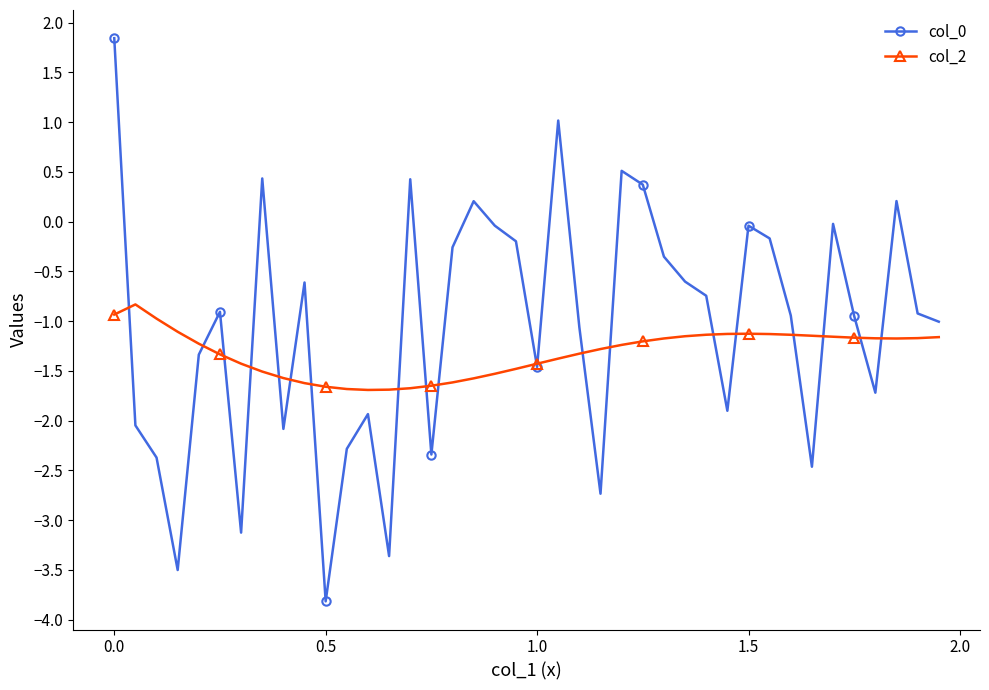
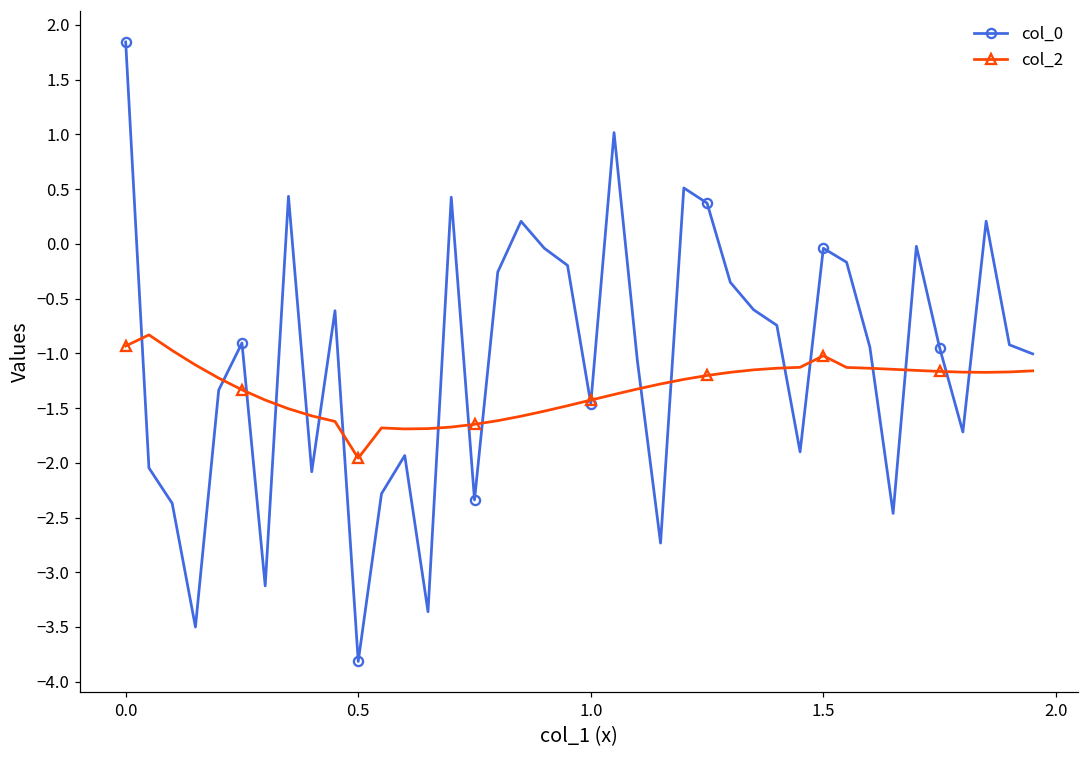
  {
    "col_0": {
      "0.0": 1.8,
      "0.5": -3.8,
      "1.0": -1.5,
      "1.5": 0.0
    },
    "col_2": {
      "0.0": -0.9,
-     "0.5": -1.7,
+     "0.5": -2.0,
      "1.0": -1.4,
-     "1.5": -1.1
+     "1.5": -1.0
    }
  }
